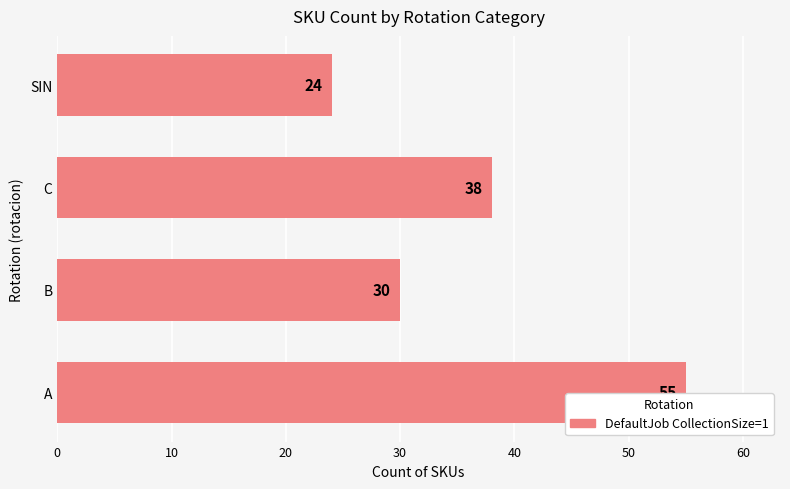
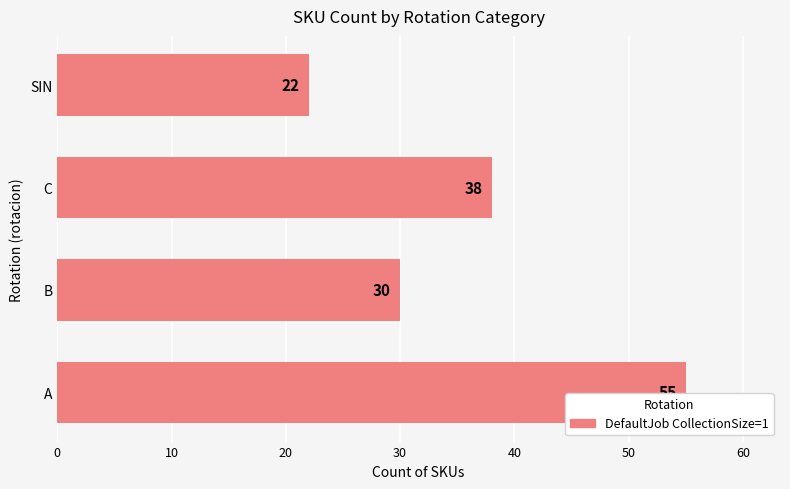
  {
-   "SIN": 24,
+   "SIN": 22,
    "C": 38,
    "B": 30
  }
